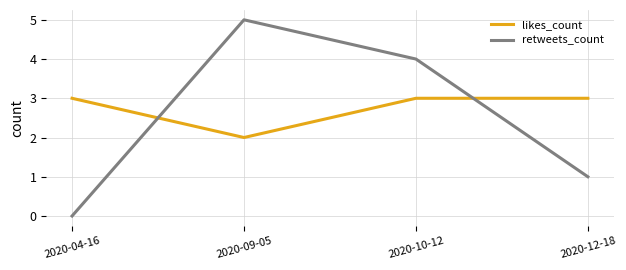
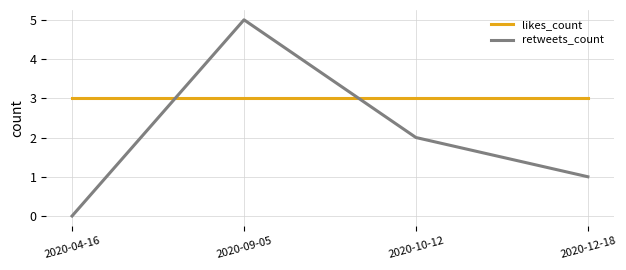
  {
    "likes_count": {
      "2020-04-16": 3,
-     "2020-09-05": 2,
+     "2020-09-05": 3,
      "2020-10-12": 3,
      "2020-12-18": 3
    },
    "retweets_count": {
      "2020-04-16": 0,
      "2020-09-05": 5,
-     "2020-10-12": 4,
+     "2020-10-12": 2,
      "2020-12-18": 1
    }
  }
